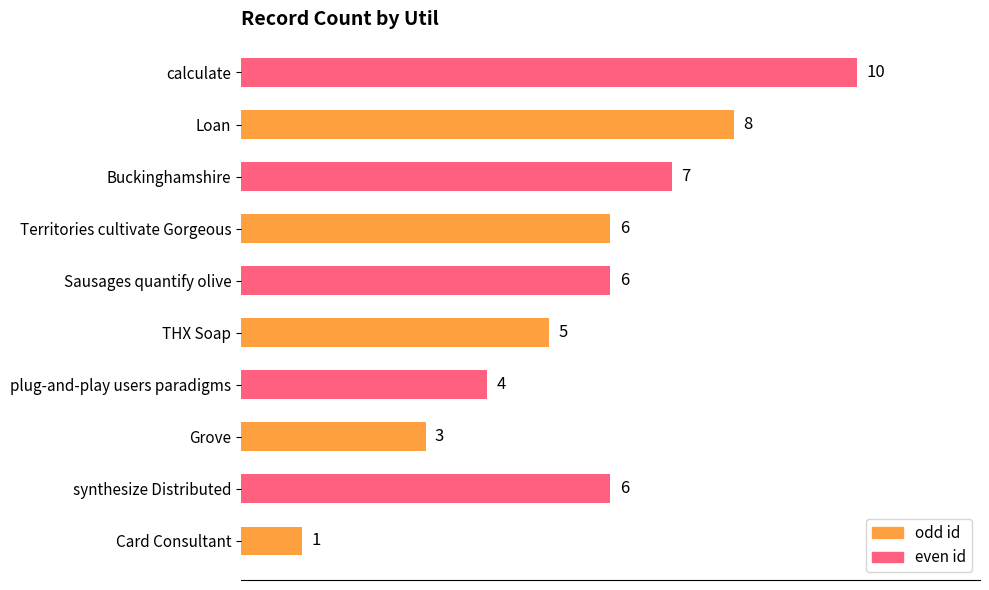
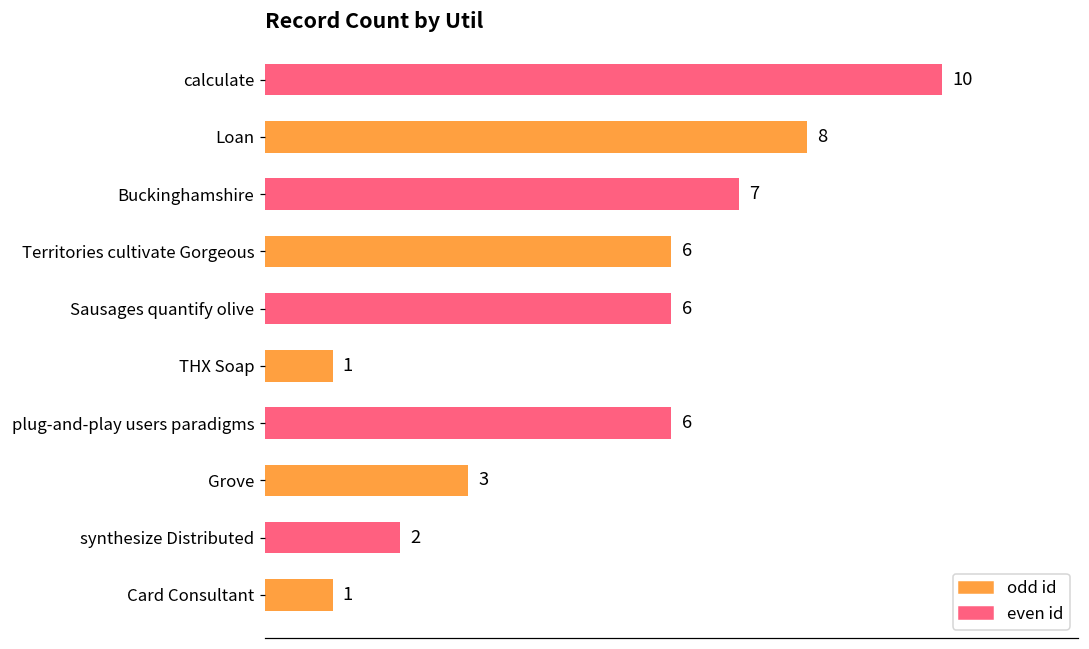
  {
    "calculate": 10,
    "Loan": 8,
    "Buckinghamshire": 7,
    "Territories cultivate Gorgeous": 6,
    "Sausages quantify olive": 6,
-   "THX Soap": 5,
-   "plug-and-play users paradigms": 4,
+   "THX Soap": 1,
+   "plug-and-play users paradigms": 6,
    "Grove": 3,
-   "synthesize Distributed": 6,
+   "synthesize Distributed": 2,
    "Card Consultant": 1
  }
